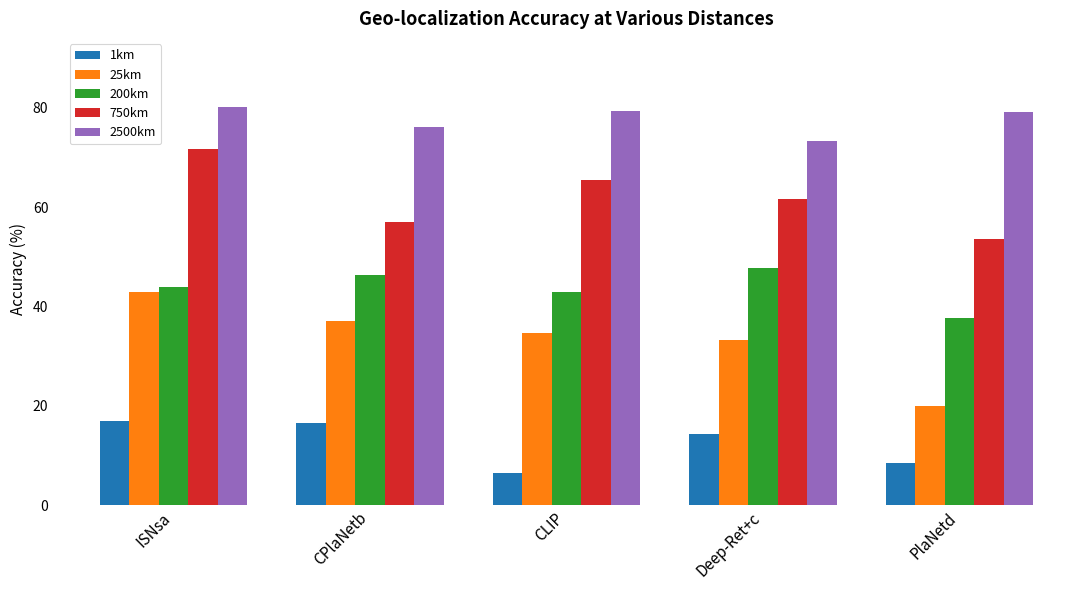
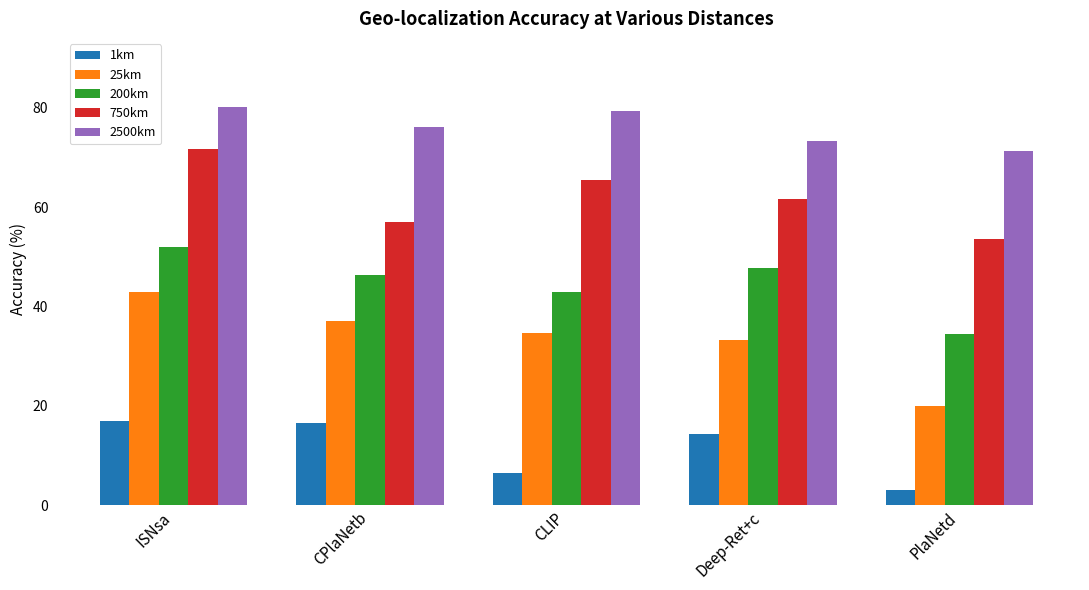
  {
    "1km": {
      "ISNsa": 17,
      "CPlaNetb": 17,
      "CLIP": 6,
      "Deep-Ret+c": 14,
-     "PlaNetd": 8
+     "PlaNetd": 3
    },
    "25km": {
      "ISNsa": 43,
      "CPlaNetb": 37,
      "CLIP": 35,
      "Deep-Ret+c": 33,
      "PlaNetd": 20
    },
    "200km": {
-     "ISNsa": 44,
+     "ISNsa": 52,
      "CPlaNetb": 46,
      "CLIP": 43,
      "Deep-Ret+c": 48,
-     "PlaNetd": 38
+     "PlaNetd": 35
    },
    "750km": {
      "ISNsa": 72,
      "CPlaNetb": 57,
      "CLIP": 66,
      "Deep-Ret+c": 62,
      "PlaNetd": 54
    },
    "2500km": {
      "ISNsa": 80,
      "CPlaNetb": 76,
      "CLIP": 79,
      "Deep-Ret+c": 73,
-     "PlaNetd": 79
+     "PlaNetd": 71
    }
  }
